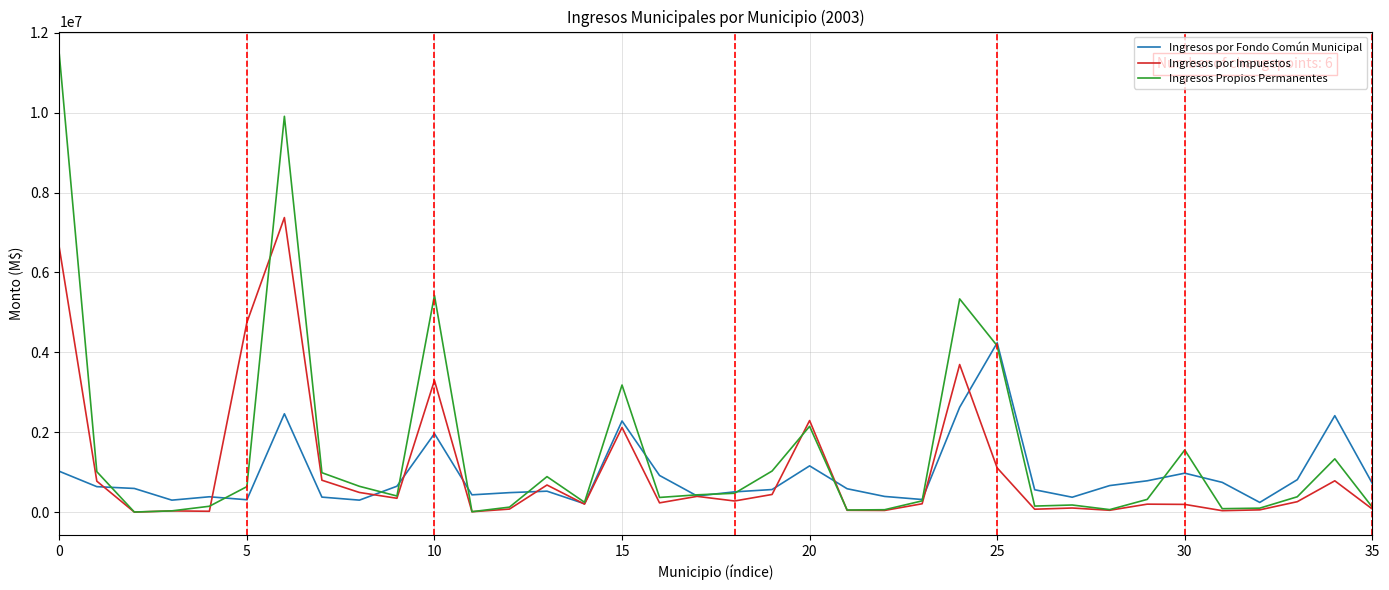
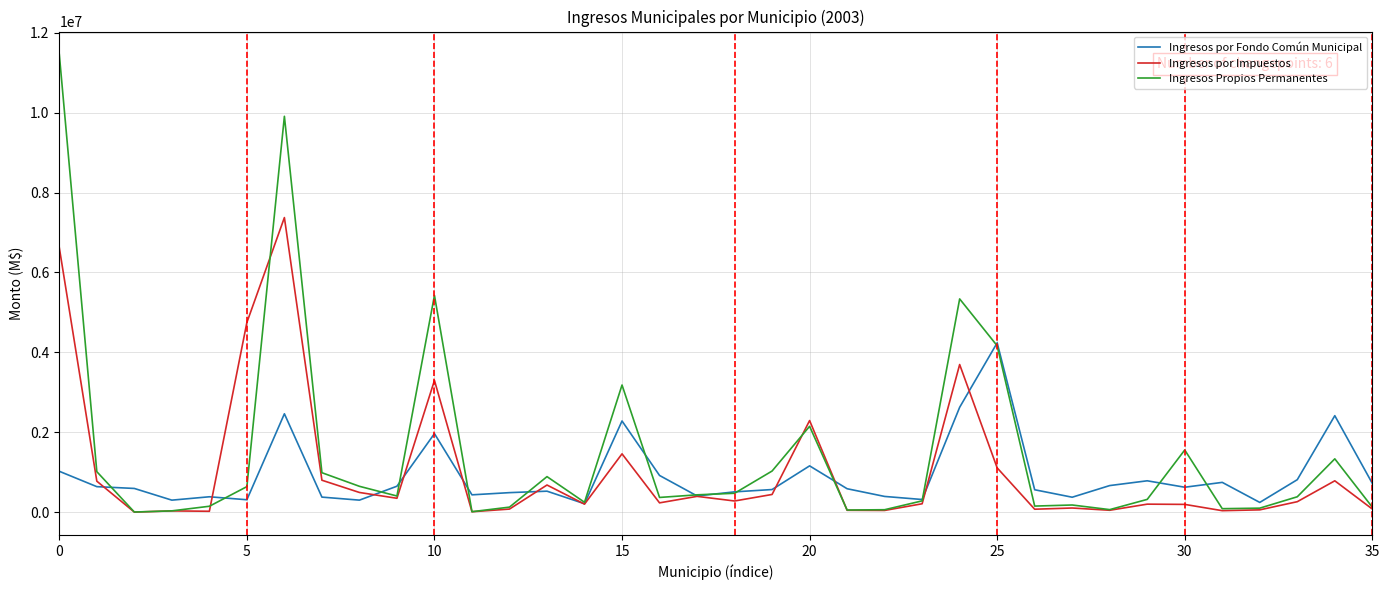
  {
    "Ingresos por Fondo Común Municipal": {
      "0": 1000000,
      "5": 300000,
      "10": 2000000,
      "15": 2300000,
      "20": 1200000,
      "25": 4200000,
-     "30": 1000000,
+     "30": 600000,
      "35": 700000
    },
    "Ingresos por Impuestos": {
      "0": 6600000,
      "5": 4700000,
      "10": 3300000,
-     "15": 2100000,
+     "15": 1500000,
      "20": 2300000,
      "25": 1100000,
      "30": 200000
    },
    "Ingresos Propios Permanentes": {
      "0": 11500000,
      "5": 600000,
      "10": 5400000,
      "15": 3200000,
      "20": 2100000,
      "25": 4200000,
      "30": 1600000
    }
  }
